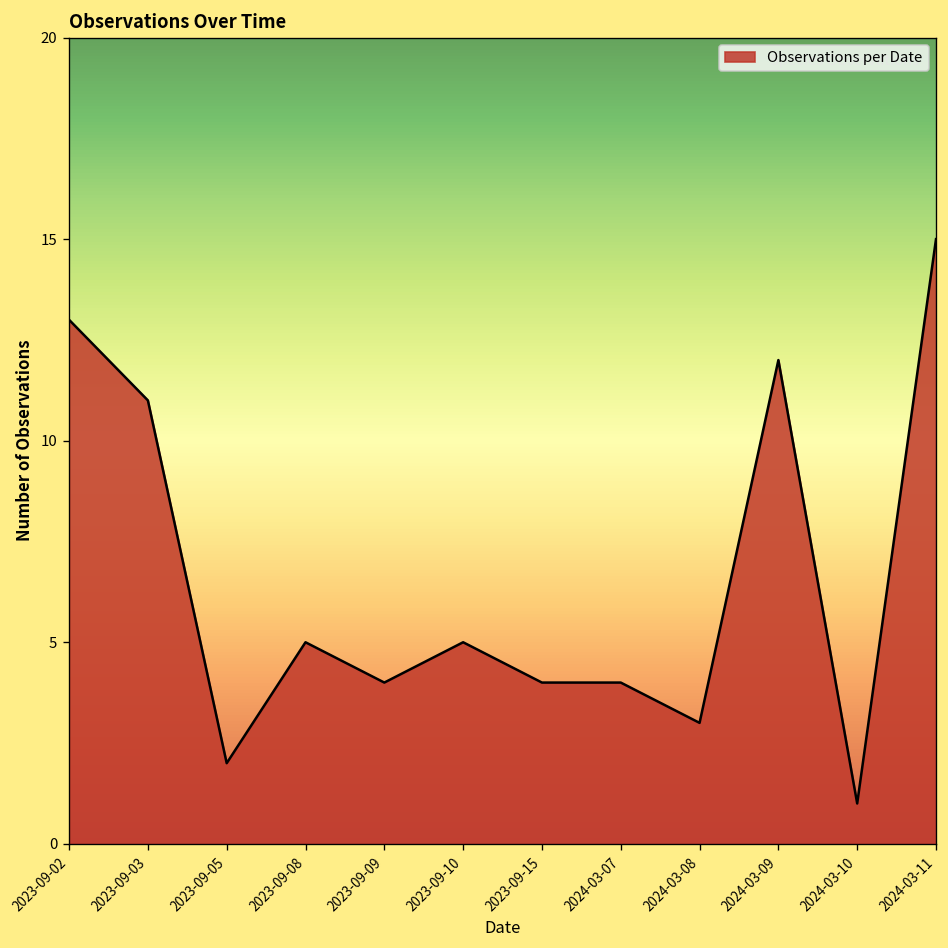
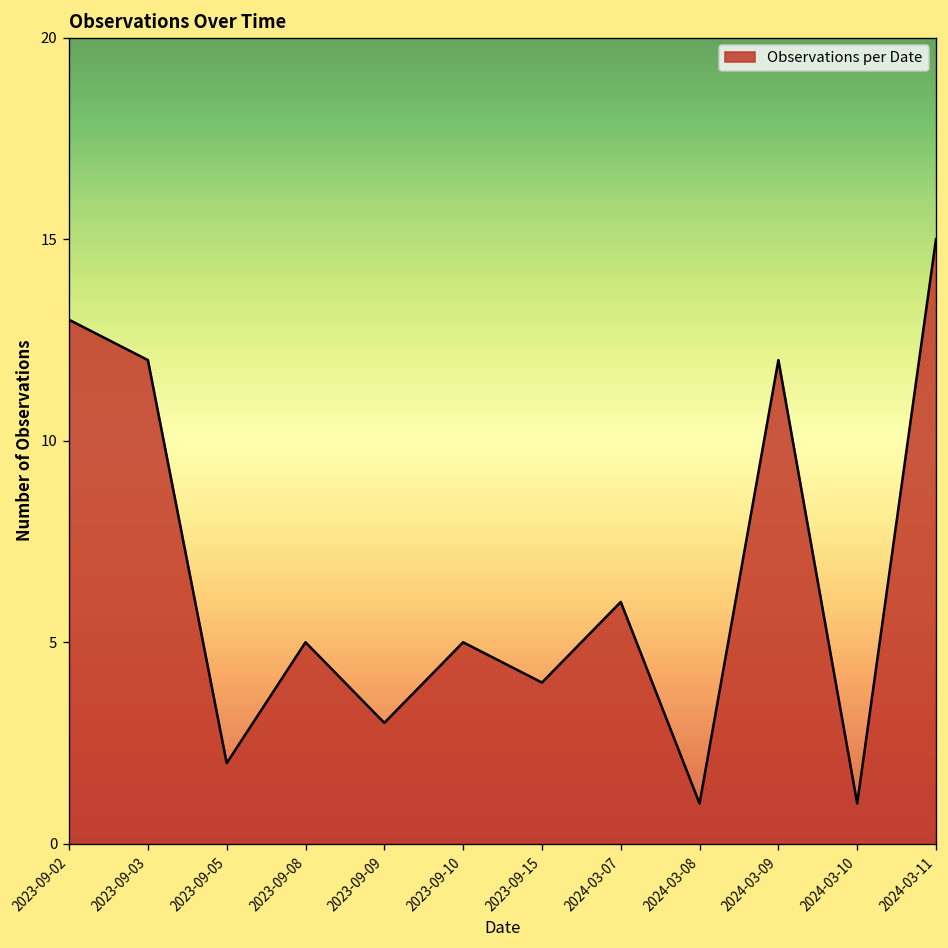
  {
    "2023-09-02": 13,
-   "2023-09-03": 11,
+   "2023-09-03": 12,
    "2023-09-05": 2,
    "2023-09-08": 5,
-   "2023-09-09": 4,
+   "2023-09-09": 3,
    "2023-09-10": 5,
    "2023-09-15": 4,
-   "2024-03-07": 4,
-   "2024-03-08": 3,
+   "2024-03-07": 6,
+   "2024-03-08": 1,
    "2024-03-09": 12,
    "2024-03-10": 1,
    "2024-03-11": 15
  }
